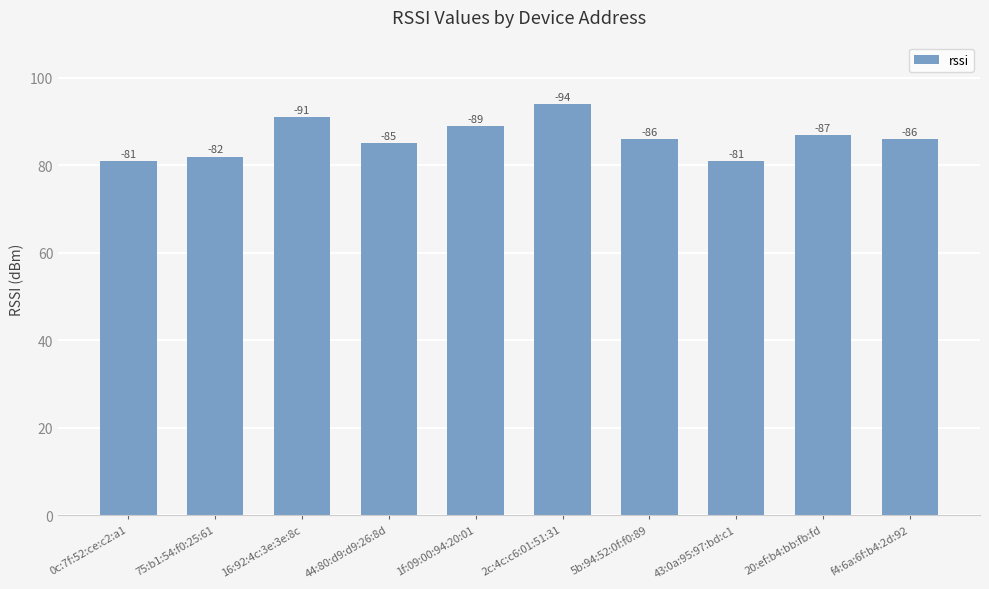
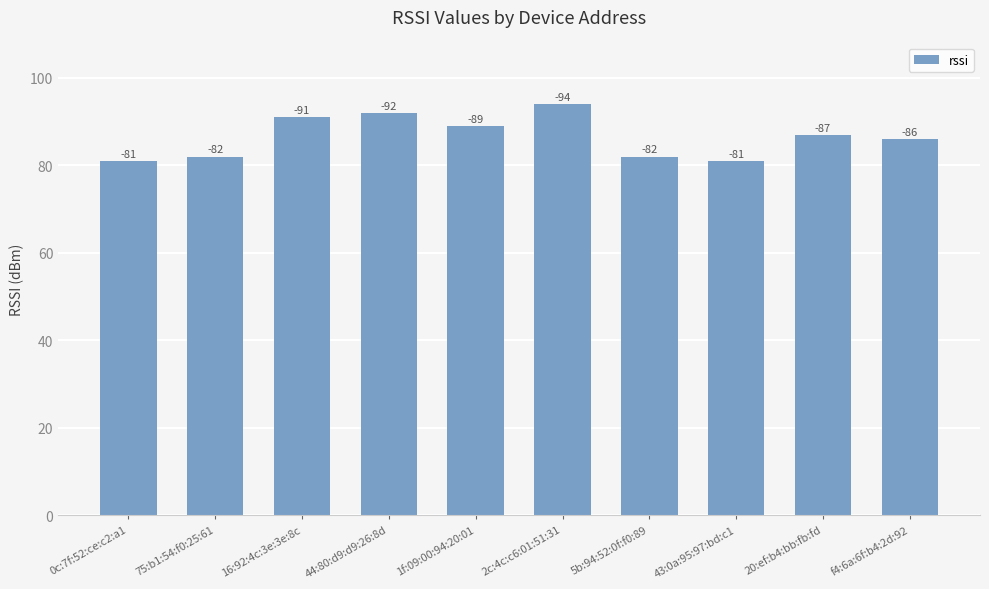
  {
-   "44:80:d9:d9:26:8d": -85,
-   "5b:94:52:0f:f0:89": -86
+   "44:80:d9:d9:26:8d": -92,
+   "5b:94:52:0f:f0:89": -82
  }
